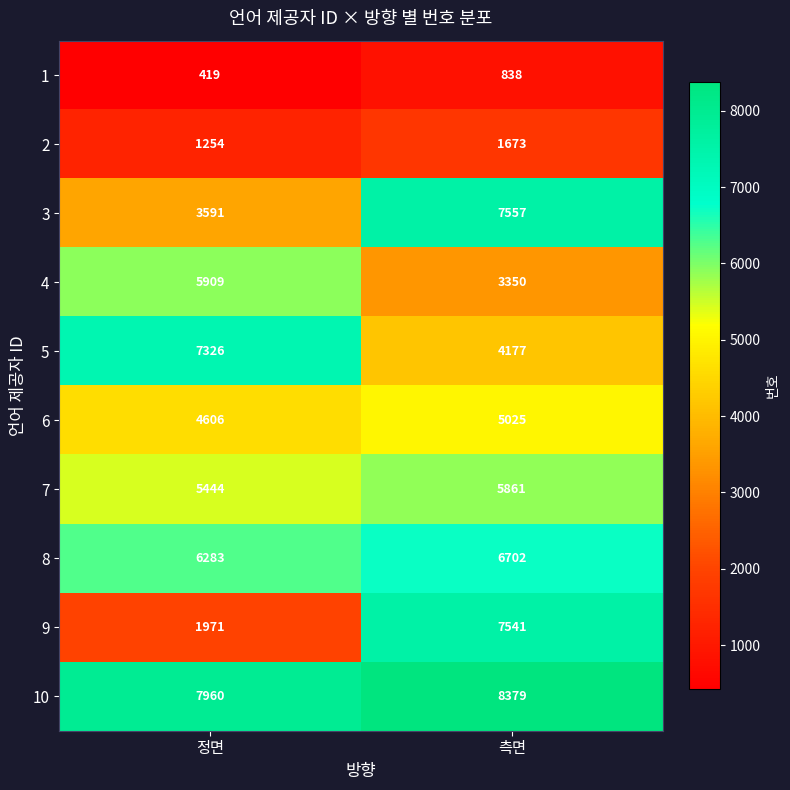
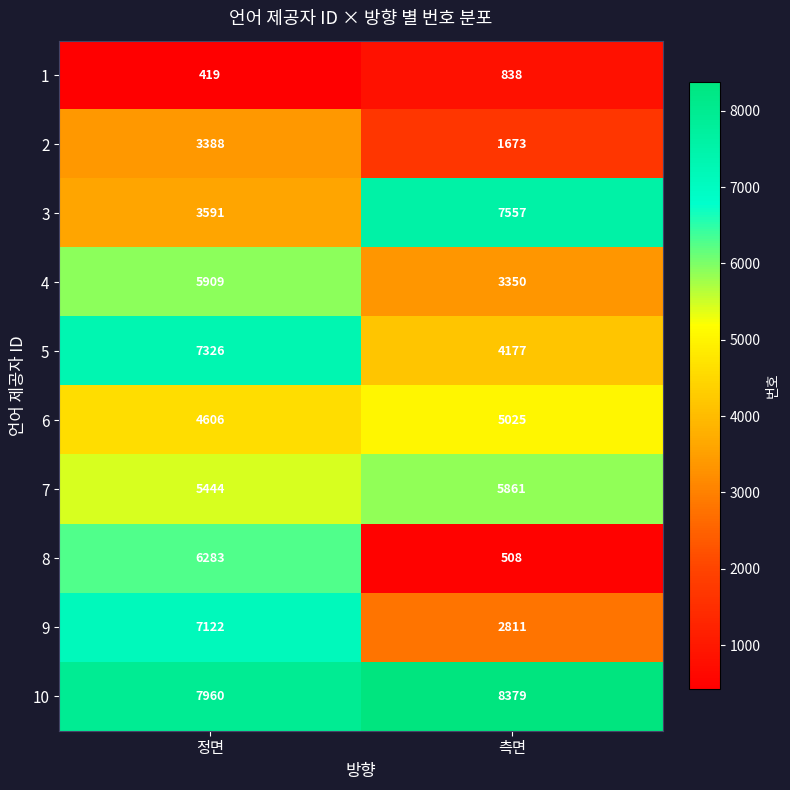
  {
    "1": {
      "정면": 419,
      "측면": 838
    },
    "2": {
-     "정면": 1254,
+     "정면": 3388,
      "측면": 1673
    },
    "3": {
      "정면": 3591,
      "측면": 7557
    },
    "4": {
      "정면": 5909,
      "측면": 3350
    },
    "5": {
      "정면": 7326,
      "측면": 4177
    },
    "6": {
      "정면": 4606,
      "측면": 5025
    },
    "7": {
      "정면": 5444,
      "측면": 5861
    },
    "8": {
      "정면": 6283,
-     "측면": 6702
+     "측면": 508
    },
    "9": {
-     "정면": 1971,
-     "측면": 7541
+     "정면": 7122,
+     "측면": 2811
    },
    "10": {
      "정면": 7960,
      "측면": 8379
    }
  }
